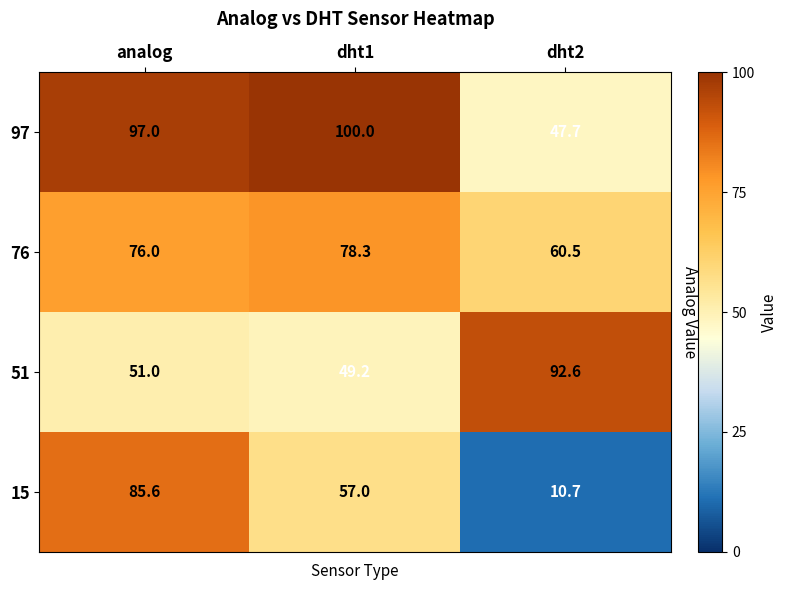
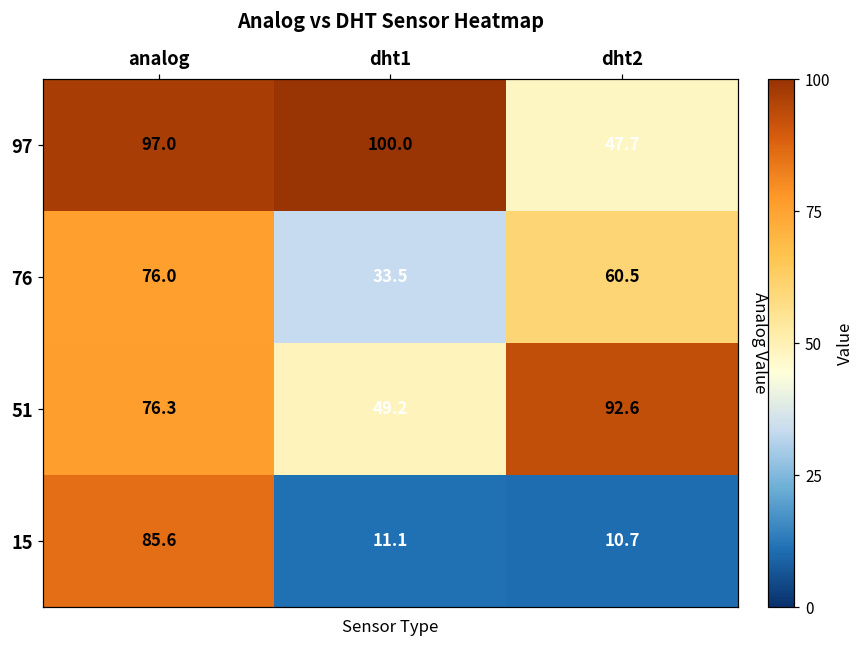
  {
    "97": {
      "analog": 97.0,
      "dht1": 100.0,
      "dht2": 47.7
    },
    "76": {
      "analog": 76.0,
-     "dht1": 78.3,
+     "dht1": 33.5,
      "dht2": 60.5
    },
    "51": {
-     "analog": 51.0,
+     "analog": 76.3,
      "dht1": 49.2,
      "dht2": 92.6
    },
    "15": {
      "analog": 85.6,
-     "dht1": 57.0,
+     "dht1": 11.1,
      "dht2": 10.7
    }
  }
